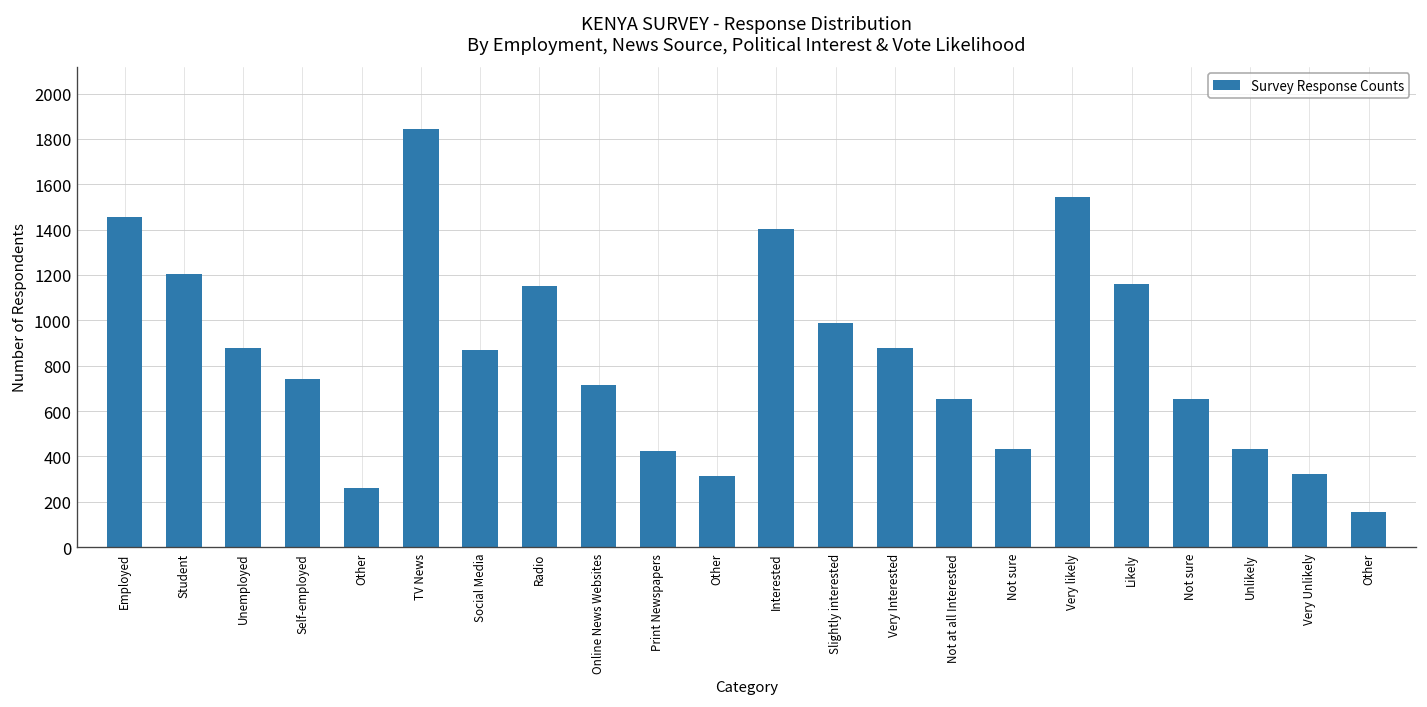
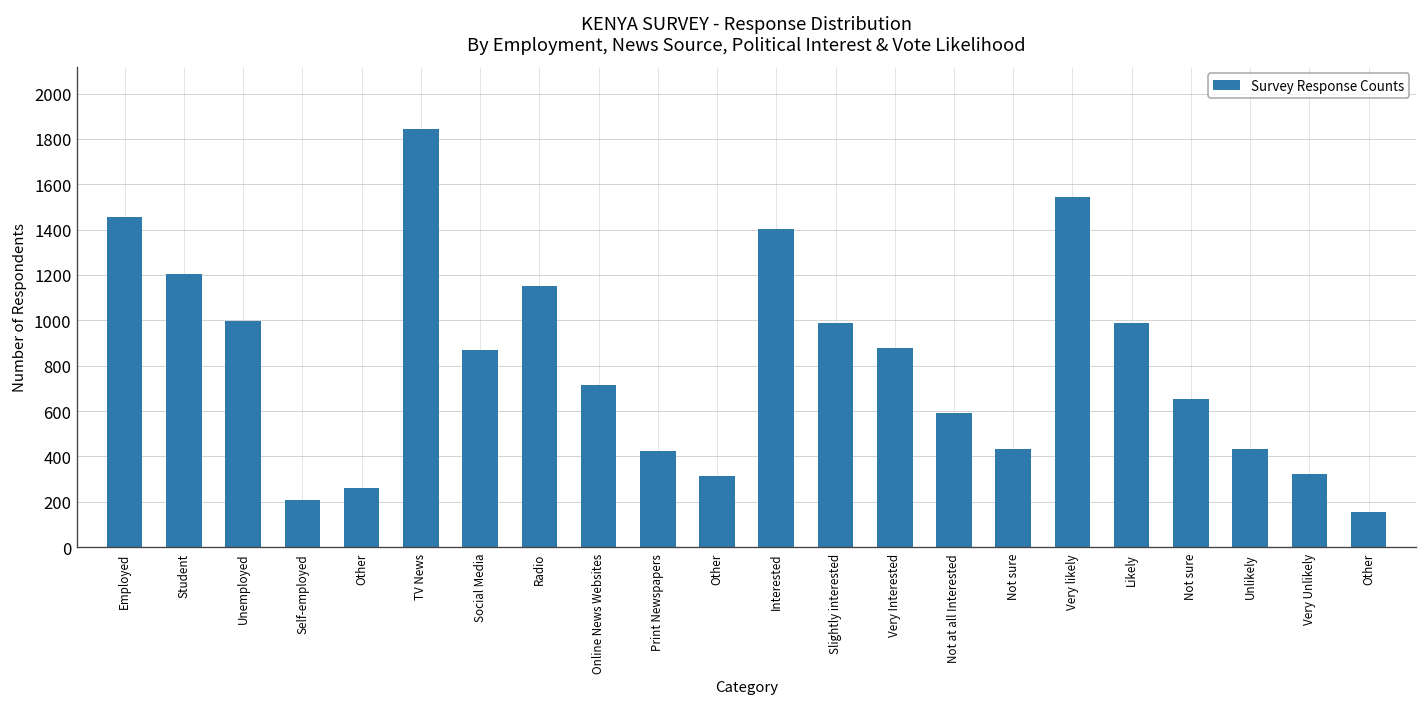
  {
    "Employed": 1460,
    "Student": 1200,
-   "Unemployed": 880,
-   "Self-employed": 740,
+   "Unemployed": 1000,
+   "Self-employed": 210,
    "TV News": 1840,
    "Social Media": 870,
    "Radio": 1150,
    "Online News Websites": 720,
    "Print Newspapers": 420,
    "Interested": 1400,
    "Slightly interested": 990,
    "Very Interested": 880,
-   "Not at all Interested": 650,
+   "Not at all Interested": 590,
    "Very likely": 1540,
-   "Likely": 1160,
+   "Likely": 990,
    "Unlikely": 430,
    "Very Unlikely": 320
  }
